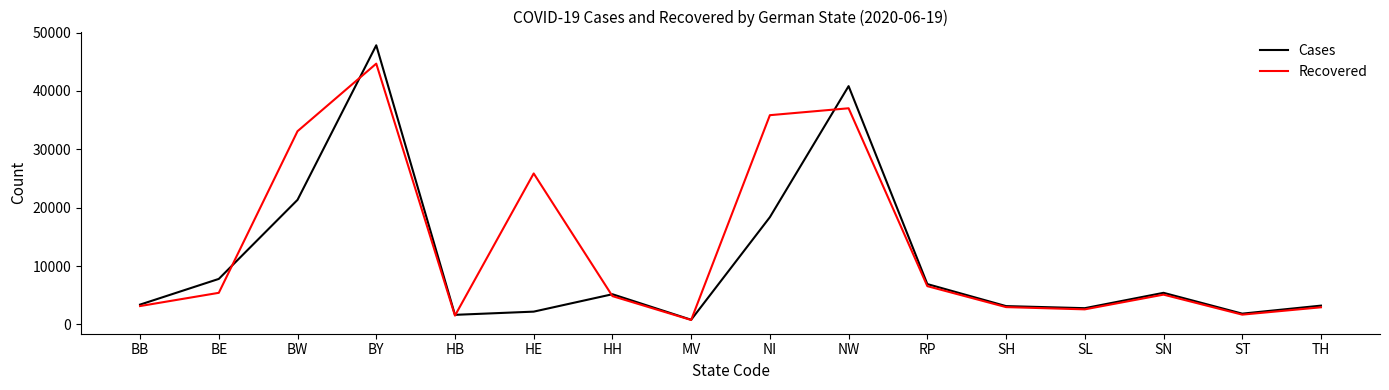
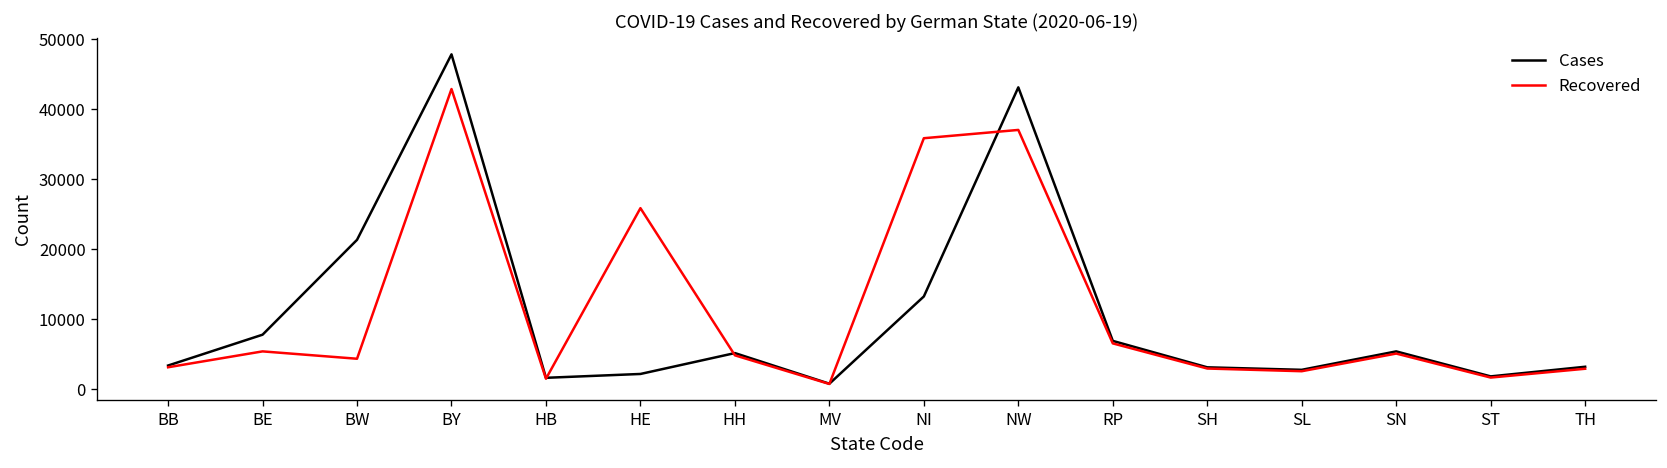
  {
    "Cases": {
      "BE": 8000,
      "BW": 21000,
      "BY": 48000,
      "HE": 2000,
-     "NI": 18000,
-     "NW": 41000
+     "NI": 13000,
+     "NW": 43000
    },
    "Recovered": {
      "BE": 5000,
-     "BW": 33000,
-     "BY": 45000,
+     "BW": 4000,
+     "BY": 43000,
      "HE": 26000,
      "NI": 36000,
      "NW": 37000
    }
  }
